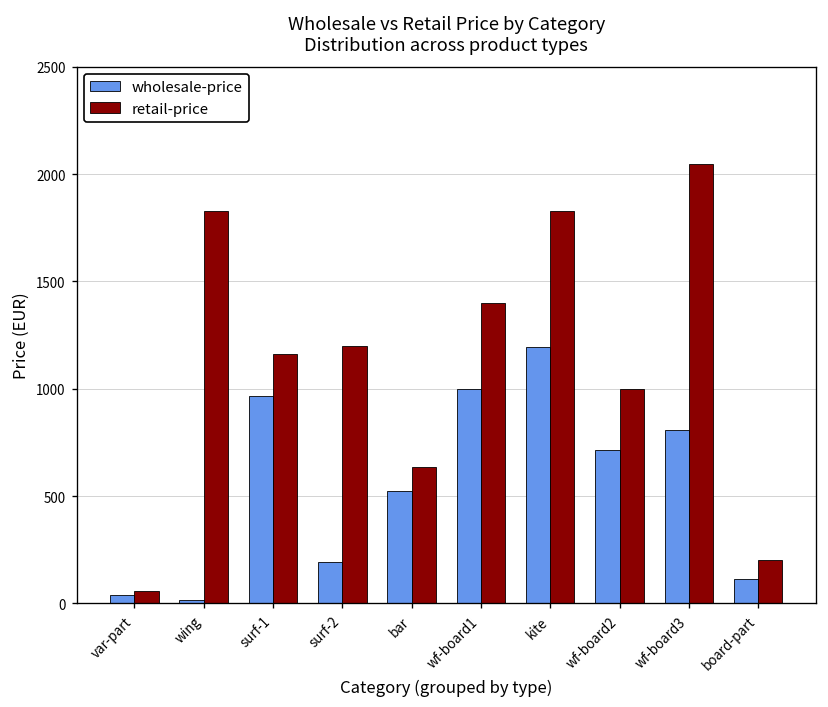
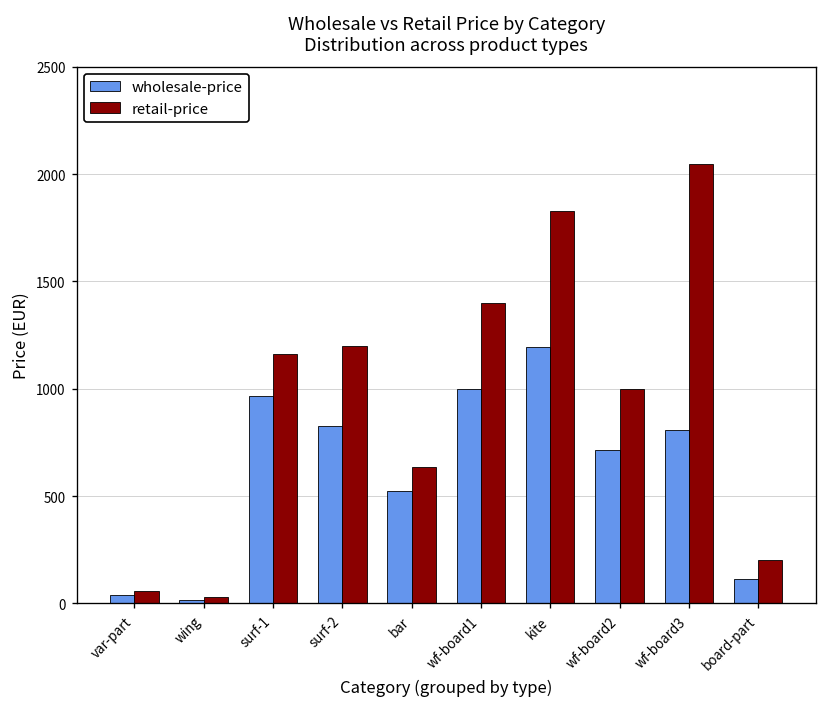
  {
    "wholesale-price": {
      "var-part": 40,
      "wing": 10,
      "surf-1": 970,
-     "surf-2": 190,
+     "surf-2": 830,
      "bar": 520,
      "wf-board1": 1000,
      "kite": 1190,
      "wf-board2": 710,
      "wf-board3": 810,
      "board-part": 110
    },
    "retail-price": {
      "var-part": 60,
-     "wing": 1830,
+     "wing": 30,
      "surf-1": 1160,
      "surf-2": 1200,
      "bar": 640,
      "wf-board1": 1400,
      "kite": 1830,
      "wf-board2": 1000,
      "wf-board3": 2050,
      "board-part": 200
    }
  }
